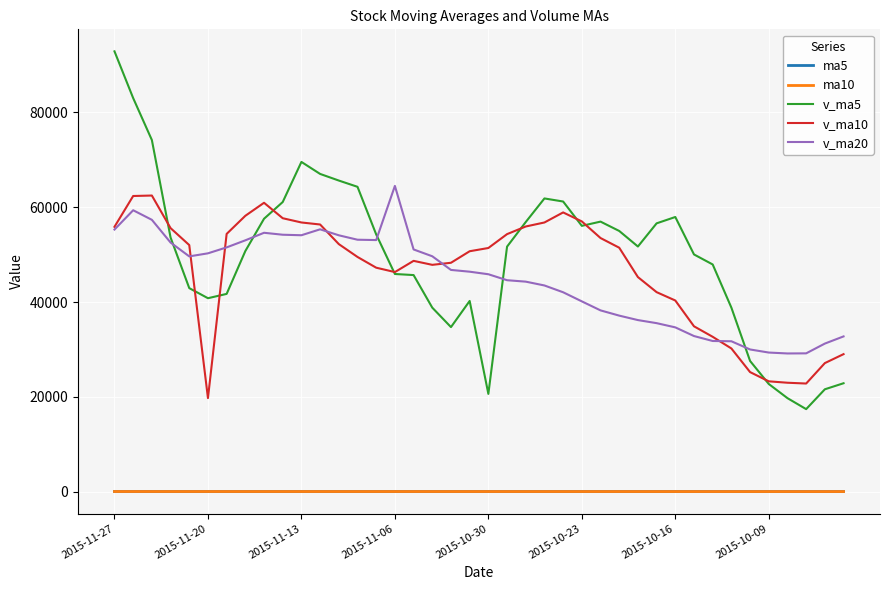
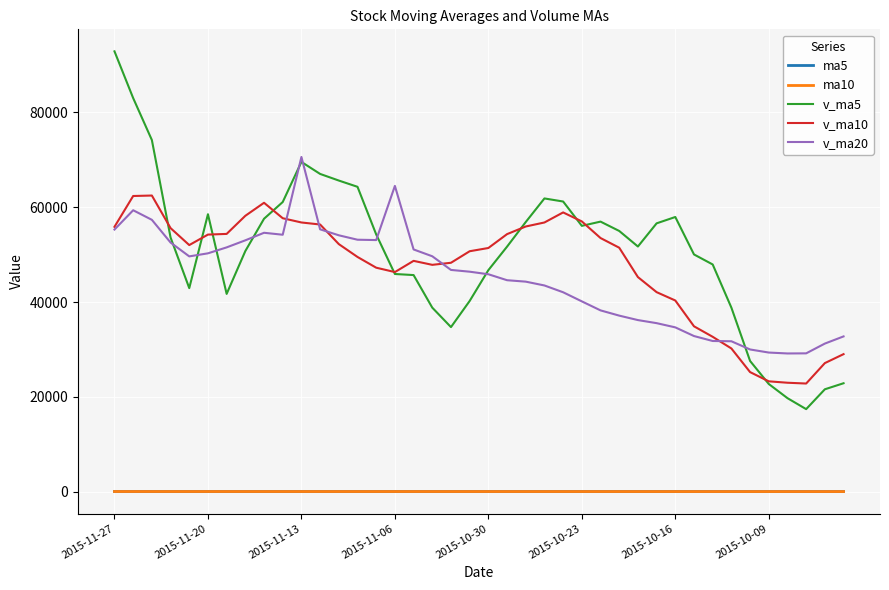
  {
    "ma10": {
      "2015-11-27": 0,
      "2015-11-20": 0,
      "2015-11-13": 0,
      "2015-11-06": 0,
      "2015-10-30": 0,
      "2015-10-23": 0,
      "2015-10-16": 0,
      "2015-10-09": 0
    },
    "v_ma5": {
      "2015-11-27": 93000,
-     "2015-11-20": 41000,
+     "2015-11-20": 59000,
      "2015-11-13": 70000,
-     "2015-10-30": 21000,
+     "2015-10-30": 47000,
      "2015-10-23": 56000,
      "2015-10-16": 58000,
      "2015-10-09": 23000
    },
    "v_ma10": {
      "2015-11-27": 56000,
-     "2015-11-20": 20000,
+     "2015-11-20": 54000,
      "2015-11-13": 57000,
      "2015-10-30": 51000,
      "2015-10-23": 57000,
      "2015-10-16": 40000,
      "2015-10-09": 23000
    },
    "v_ma20": {
      "2015-11-27": 55000,
      "2015-11-20": 50000,
-     "2015-11-13": 54000,
+     "2015-11-13": 71000,
      "2015-11-06": 65000,
      "2015-10-30": 46000,
      "2015-10-23": 40000,
      "2015-10-16": 35000,
      "2015-10-09": 29000
    }
  }
